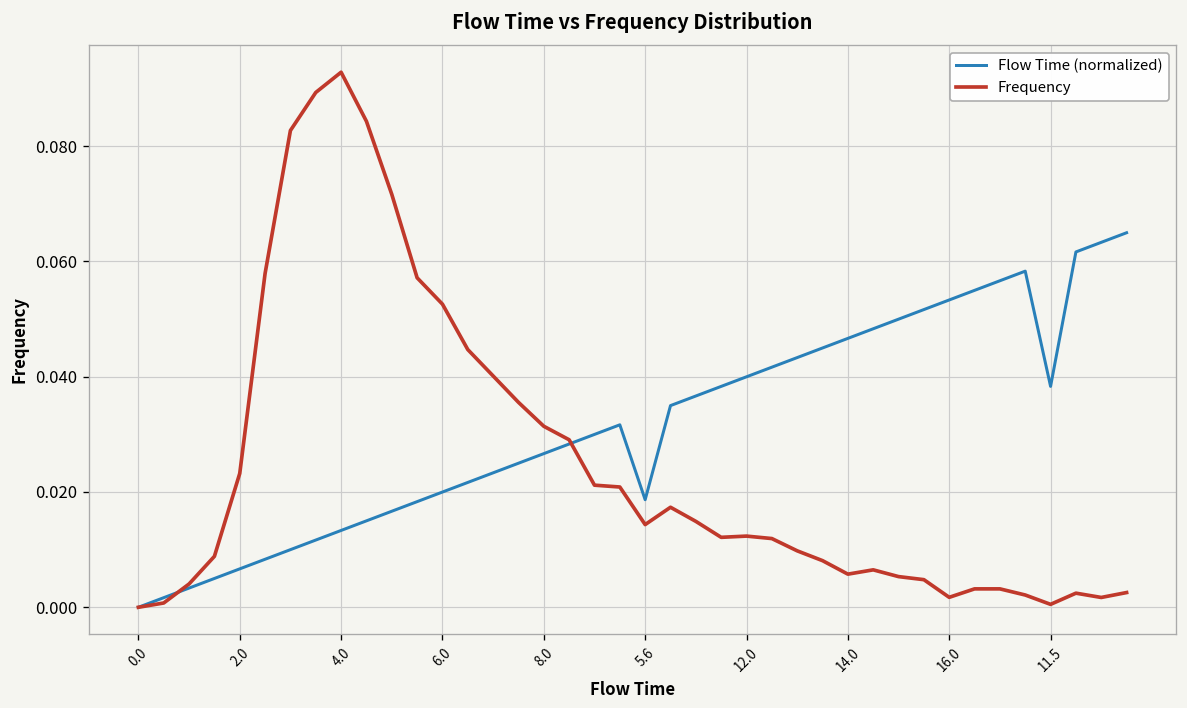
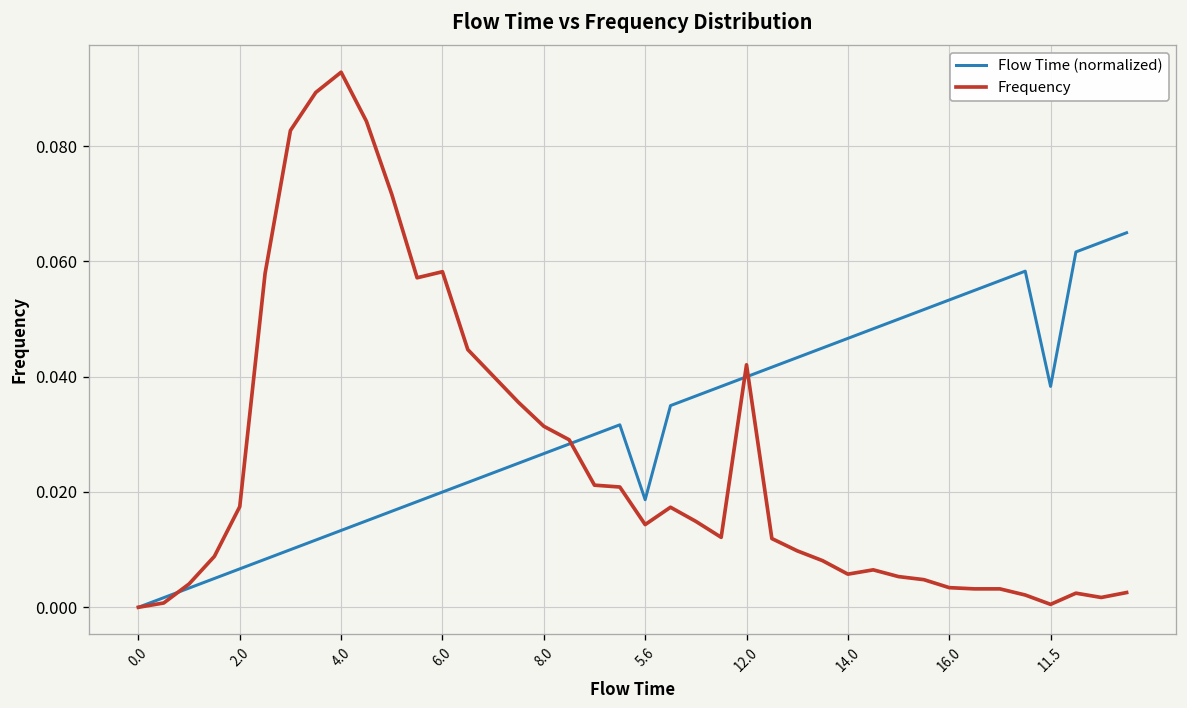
  {
    "Flow Time (normalized)": {
      "2.0": 0.007,
      "4.0": 0.013,
      "6.0": 0.020,
      "8.0": 0.027,
      "5.6": 0.019,
      "12.0": 0.040,
      "14.0": 0.047,
      "16.0": 0.053,
      "11.5": 0.038
    },
    "Frequency": {
-     "2.0": 0.023,
+     "2.0": 0.017,
      "4.0": 0.093,
-     "6.0": 0.053,
+     "6.0": 0.058,
      "8.0": 0.031,
      "5.6": 0.014,
-     "12.0": 0.012,
+     "12.0": 0.042,
      "14.0": 0.006,
-     "16.0": 0.002,
+     "16.0": 0.003,
      "11.5": 0.001
    }
  }
